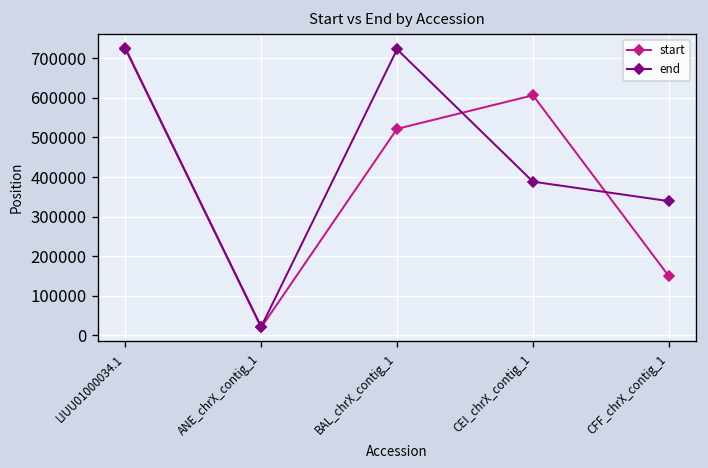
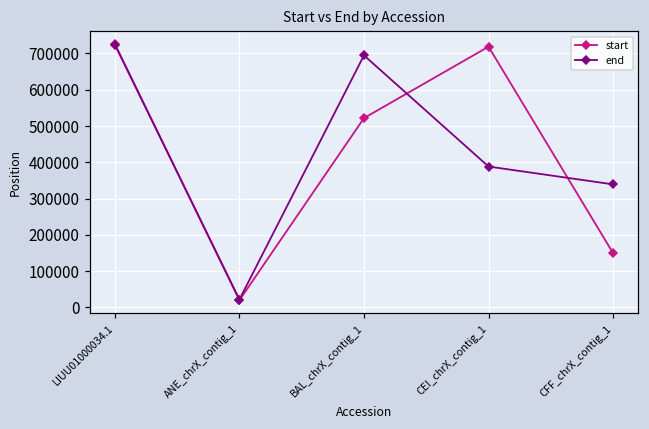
  {
    "start": {
      "BAL_chrX_contig_1": 520000,
-     "CEI_chrX_contig_1": 610000,
+     "CEI_chrX_contig_1": 720000,
      "CFF_chrX_contig_1": 150000
    },
    "end": {
-     "BAL_chrX_contig_1": 720000,
+     "BAL_chrX_contig_1": 690000,
      "CEI_chrX_contig_1": 390000,
      "CFF_chrX_contig_1": 340000
    }
  }
